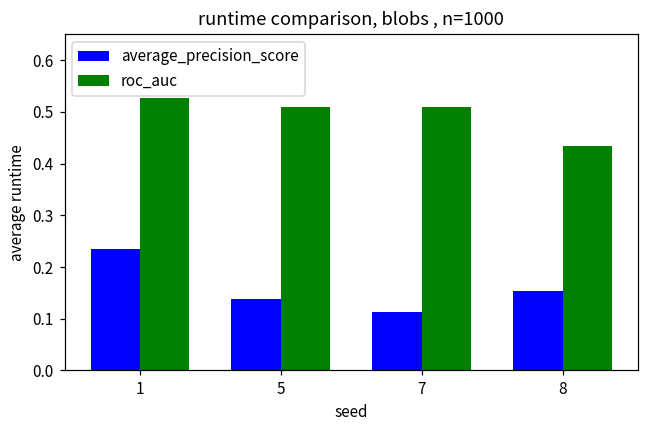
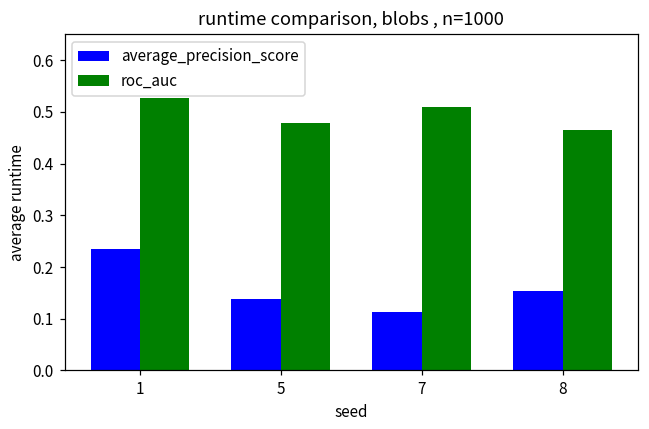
  {
    "average_precision_score": {
      "1": 0.23,
      "5": 0.14,
      "7": 0.11,
      "8": 0.15
    },
    "roc_auc": {
      "1": 0.53,
-     "5": 0.51,
+     "5": 0.48,
      "7": 0.51,
-     "8": 0.43
+     "8": 0.47
    }
  }
